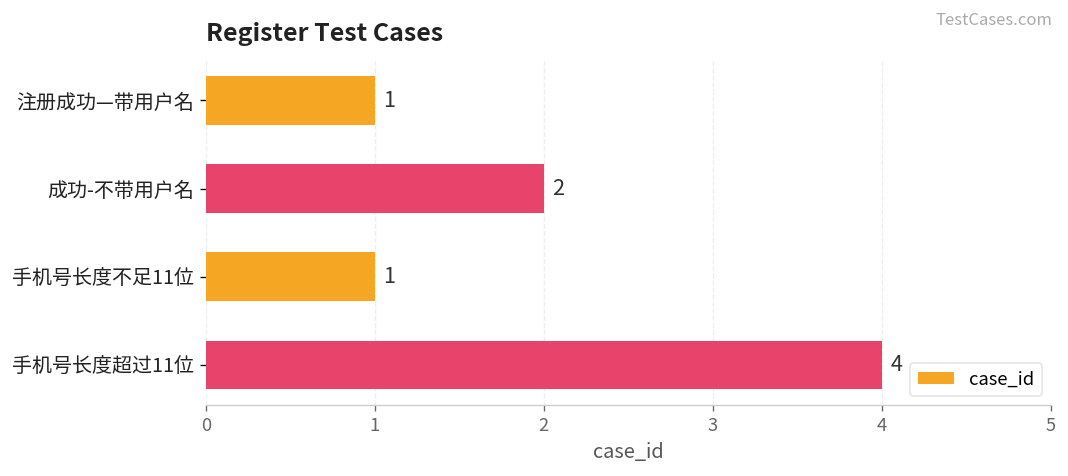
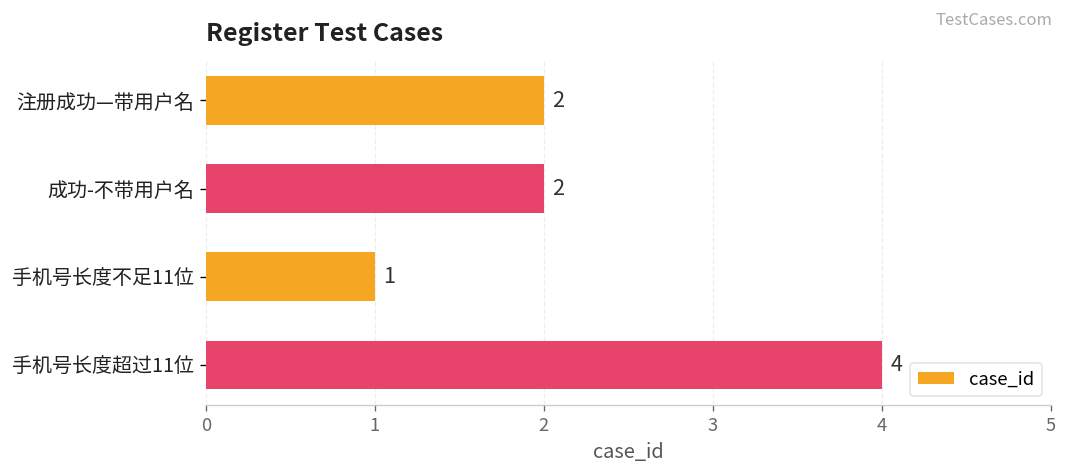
  {
-   "注册成功—带用户名": 1,
+   "注册成功—带用户名": 2,
    "成功-不带用户名": 2,
    "手机号长度不足11位": 1,
    "手机号长度超过11位": 4
  }
